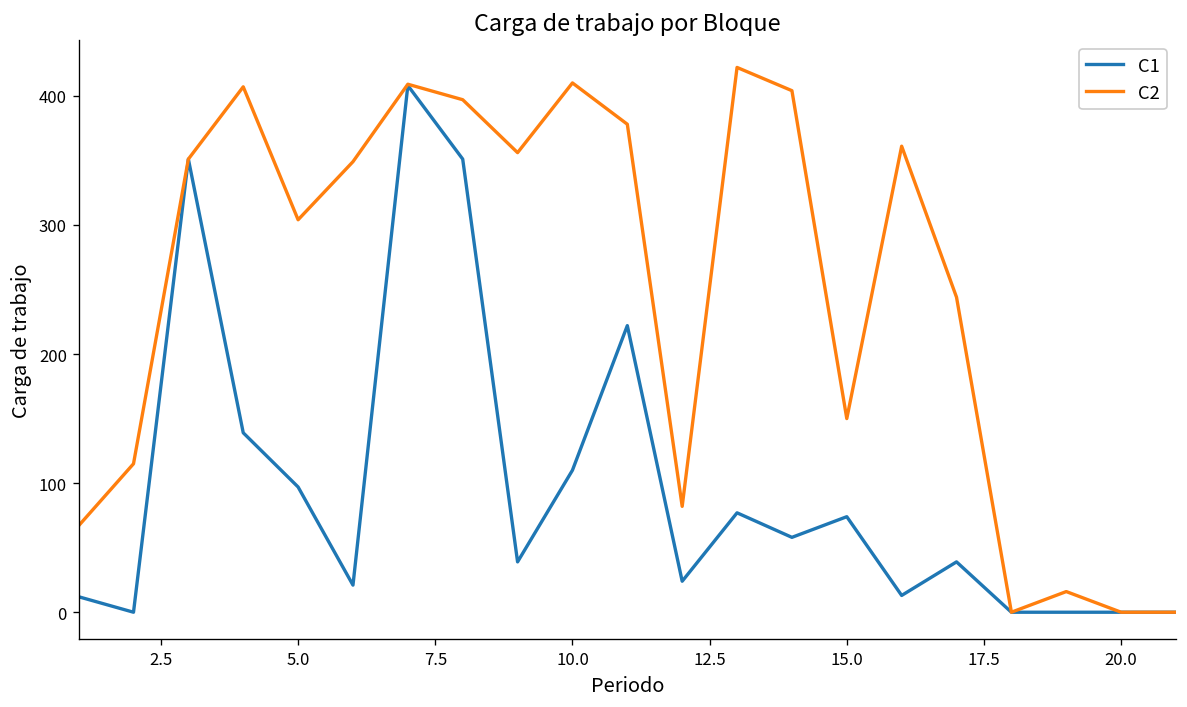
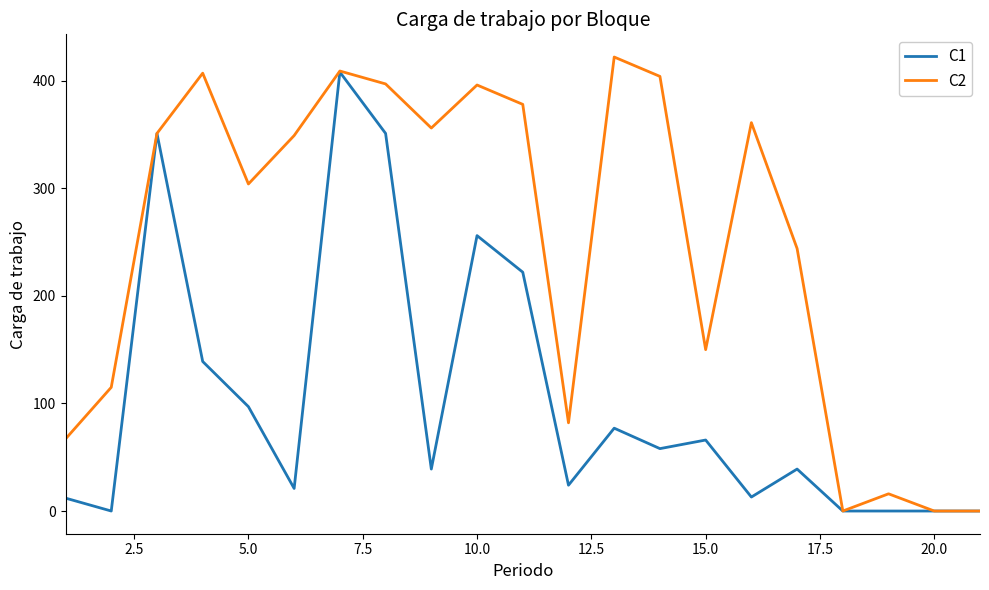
  {
    "C1": {
      "5.0": 97,
-     "10.0": 110,
-     "15.0": 74
+     "10.0": 256,
+     "15.0": 66
    },
    "C2": {
      "5.0": 304,
-     "10.0": 410,
+     "10.0": 396,
      "15.0": 150
    }
  }
